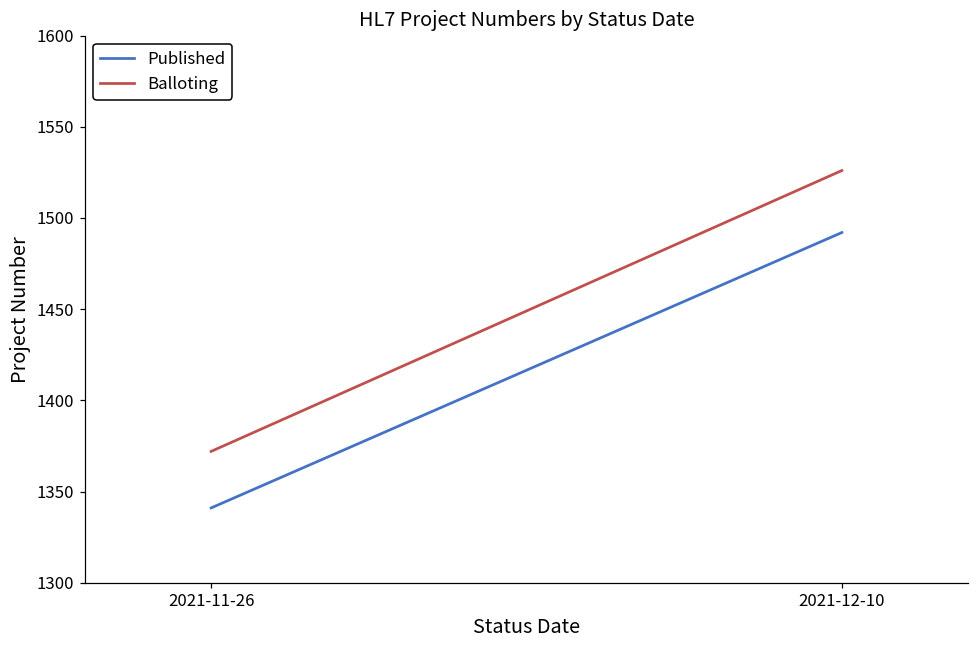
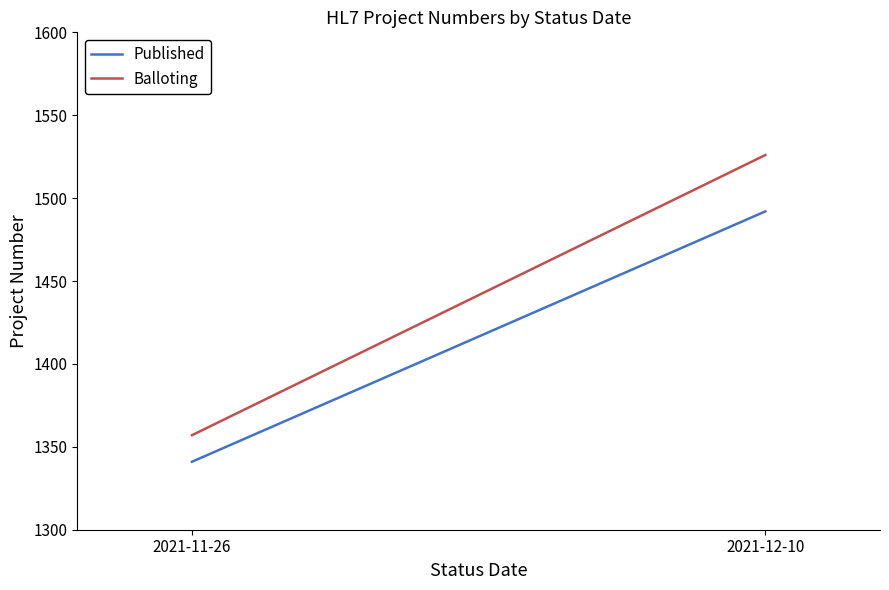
  {
    "Published": {
      "2021-11-26": 1341,
      "2021-12-10": 1492
    },
    "Balloting": {
-     "2021-11-26": 1372,
+     "2021-11-26": 1357,
      "2021-12-10": 1526
    }
  }
